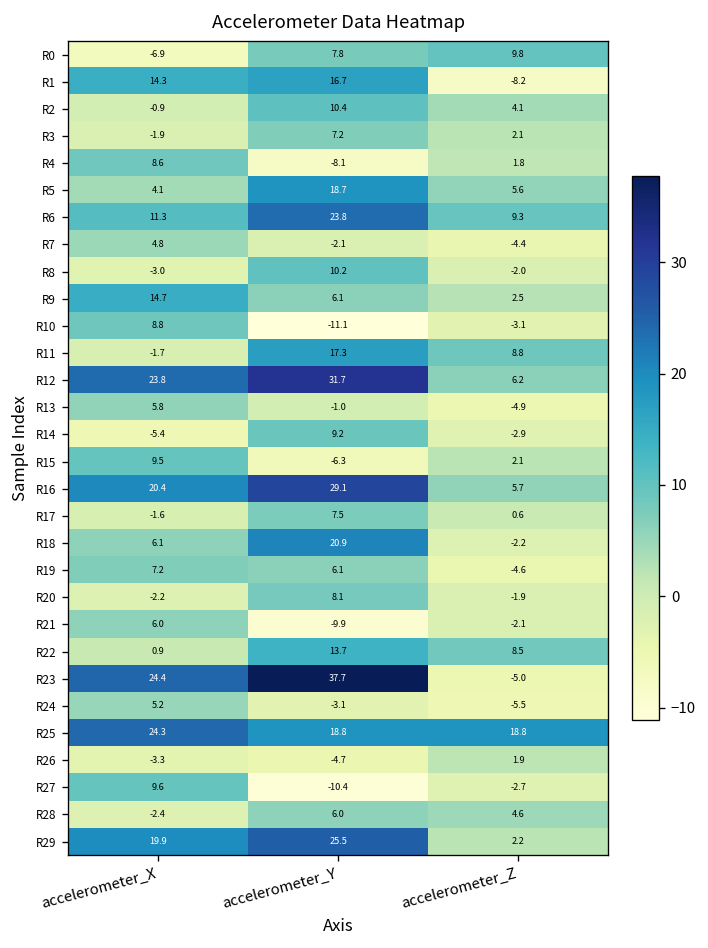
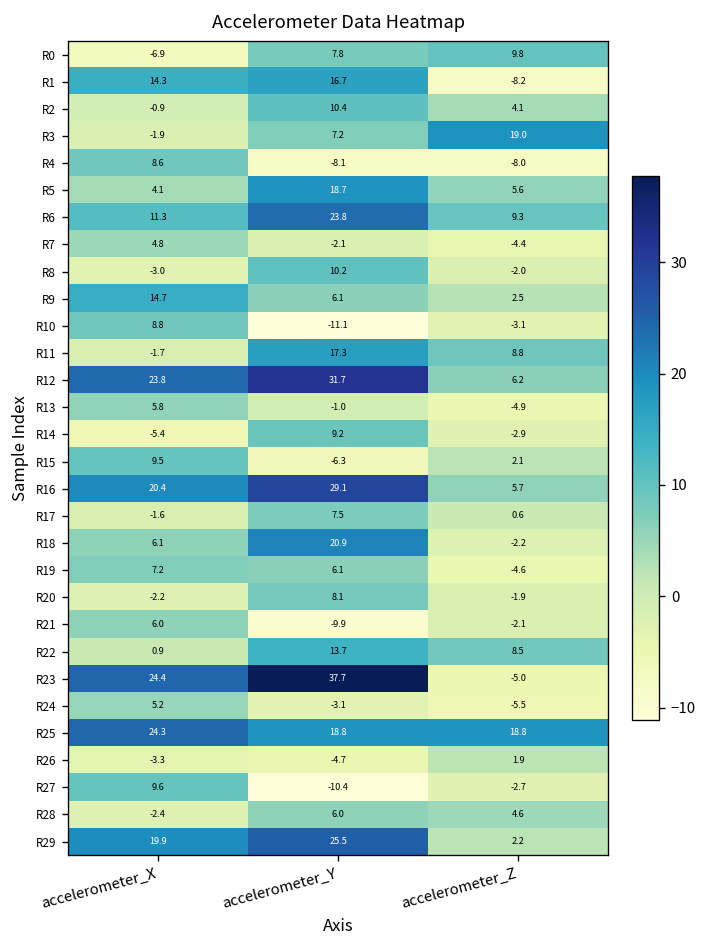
  {
    "R0": {
      "accelerometer_X": -6.9,
      "accelerometer_Y": 7.8,
      "accelerometer_Z": 9.8
    },
    "R1": {
      "accelerometer_X": 14.3,
      "accelerometer_Y": 16.7,
      "accelerometer_Z": -8.2
    },
    "R2": {
      "accelerometer_X": -0.9,
      "accelerometer_Y": 10.4,
      "accelerometer_Z": 4.1
    },
    "R3": {
      "accelerometer_X": -1.9,
      "accelerometer_Y": 7.2,
-     "accelerometer_Z": 2.1
+     "accelerometer_Z": 19.0
    },
    "R4": {
      "accelerometer_X": 8.6,
      "accelerometer_Y": -8.1,
-     "accelerometer_Z": 1.8
+     "accelerometer_Z": -8.0
    },
    "R5": {
      "accelerometer_X": 4.1,
      "accelerometer_Y": 18.7,
      "accelerometer_Z": 5.6
    },
    "R6": {
      "accelerometer_X": 11.3,
      "accelerometer_Y": 23.8,
      "accelerometer_Z": 9.3
    },
    "R7": {
      "accelerometer_X": 4.8,
      "accelerometer_Y": -2.1,
      "accelerometer_Z": -4.4
    },
    "R8": {
      "accelerometer_X": -3.0,
      "accelerometer_Y": 10.2,
      "accelerometer_Z": -2.0
    },
    "R9": {
      "accelerometer_X": 14.7,
      "accelerometer_Y": 6.1,
      "accelerometer_Z": 2.5
    },
    "R10": {
      "accelerometer_X": 8.8,
      "accelerometer_Y": -11.1,
      "accelerometer_Z": -3.1
    },
    "R11": {
      "accelerometer_X": -1.7,
      "accelerometer_Y": 17.3,
      "accelerometer_Z": 8.8
    },
    "R12": {
      "accelerometer_X": 23.8,
      "accelerometer_Y": 31.7,
      "accelerometer_Z": 6.2
    },
    "R13": {
      "accelerometer_X": 5.8,
      "accelerometer_Y": -1.0,
      "accelerometer_Z": -4.9
    },
    "R14": {
      "accelerometer_X": -5.4,
      "accelerometer_Y": 9.2,
      "accelerometer_Z": -2.9
    },
    "R15": {
      "accelerometer_X": 9.5,
      "accelerometer_Y": -6.3,
      "accelerometer_Z": 2.1
    },
    "R16": {
      "accelerometer_X": 20.4,
      "accelerometer_Y": 29.1,
      "accelerometer_Z": 5.7
    },
    "R17": {
      "accelerometer_X": -1.6,
      "accelerometer_Y": 7.5,
      "accelerometer_Z": 0.6
    },
    "R18": {
      "accelerometer_X": 6.1,
      "accelerometer_Y": 20.9,
      "accelerometer_Z": -2.2
    },
    "R19": {
      "accelerometer_X": 7.2,
      "accelerometer_Y": 6.1,
      "accelerometer_Z": -4.6
    },
    "R20": {
      "accelerometer_X": -2.2,
      "accelerometer_Y": 8.1,
      "accelerometer_Z": -1.9
    },
    "R21": {
      "accelerometer_X": 6.0,
      "accelerometer_Y": -9.9,
      "accelerometer_Z": -2.1
    },
    "R22": {
      "accelerometer_X": 0.9,
      "accelerometer_Y": 13.7,
      "accelerometer_Z": 8.5
    },
    "R23": {
      "accelerometer_X": 24.4,
      "accelerometer_Y": 37.7,
      "accelerometer_Z": -5.0
    },
    "R24": {
      "accelerometer_X": 5.2,
      "accelerometer_Y": -3.1,
      "accelerometer_Z": -5.5
    },
    "R25": {
      "accelerometer_X": 24.3,
      "accelerometer_Y": 18.8,
      "accelerometer_Z": 18.8
    },
    "R26": {
      "accelerometer_X": -3.3,
      "accelerometer_Y": -4.7,
      "accelerometer_Z": 1.9
    },
    "R27": {
      "accelerometer_X": 9.6,
      "accelerometer_Y": -10.4,
      "accelerometer_Z": -2.7
    },
    "R28": {
      "accelerometer_X": -2.4,
      "accelerometer_Y": 6.0,
      "accelerometer_Z": 4.6
    },
    "R29": {
      "accelerometer_X": 19.9,
      "accelerometer_Y": 25.5,
      "accelerometer_Z": 2.2
    }
  }
